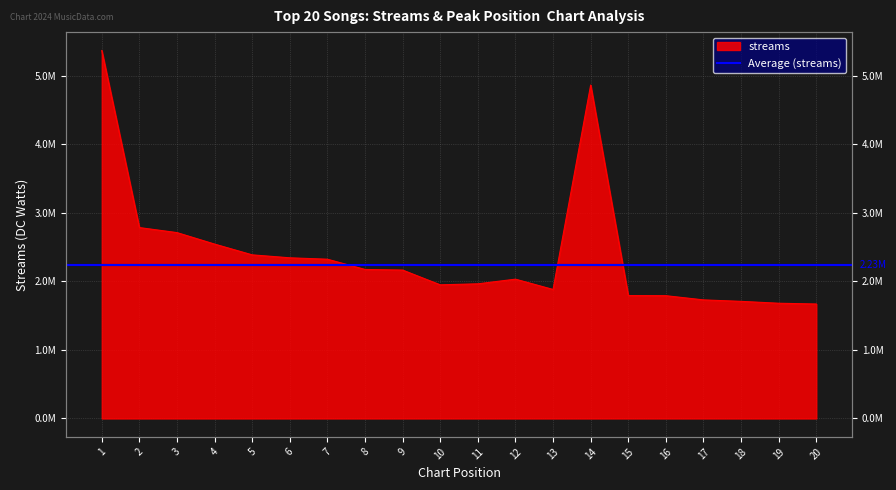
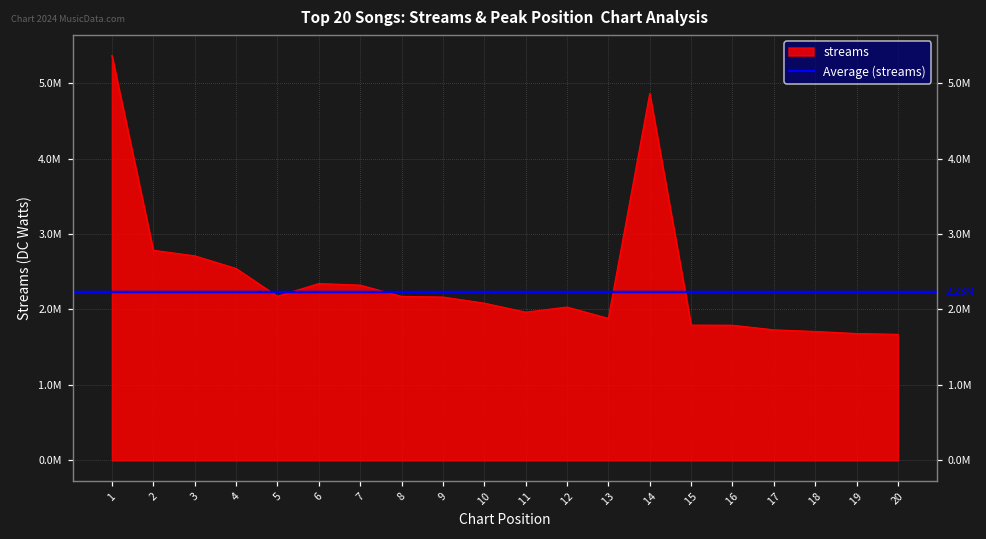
  {
    "1": 5400000,
    "2": 2800000,
    "3": 2700000,
    "4": 2500000,
-   "5": 2400000,
+   "5": 2200000,
    "6": 2300000,
    "7": 2300000,
    "8": 2200000,
    "9": 2200000,
-   "10": 1900000,
+   "10": 2100000,
    "11": 2000000,
    "12": 2000000,
    "13": 1900000,
    "14": 4900000,
    "15": 1800000,
    "16": 1800000,
    "17": 1700000,
    "18": 1700000,
    "19": 1700000,
    "20": 1700000
  }
